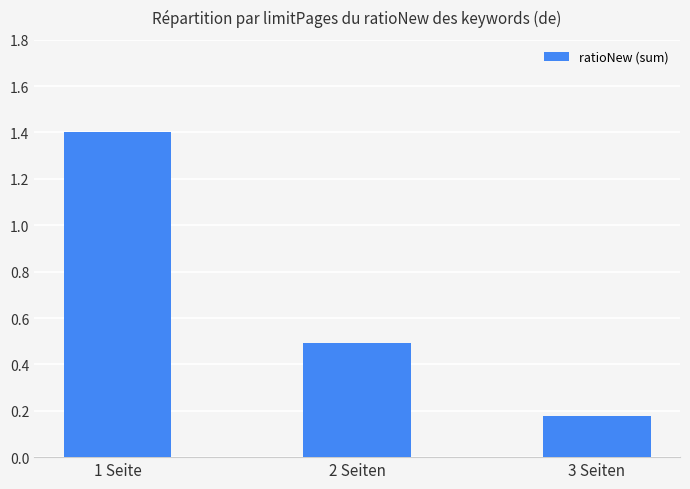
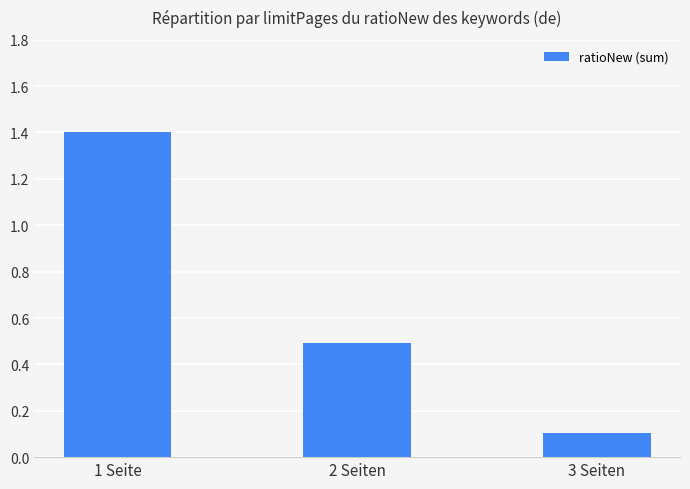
  {
    "1 Seite": 1.40,
    "2 Seiten": 0.49,
-   "3 Seiten": 0.18
+   "3 Seiten": 0.11
  }
